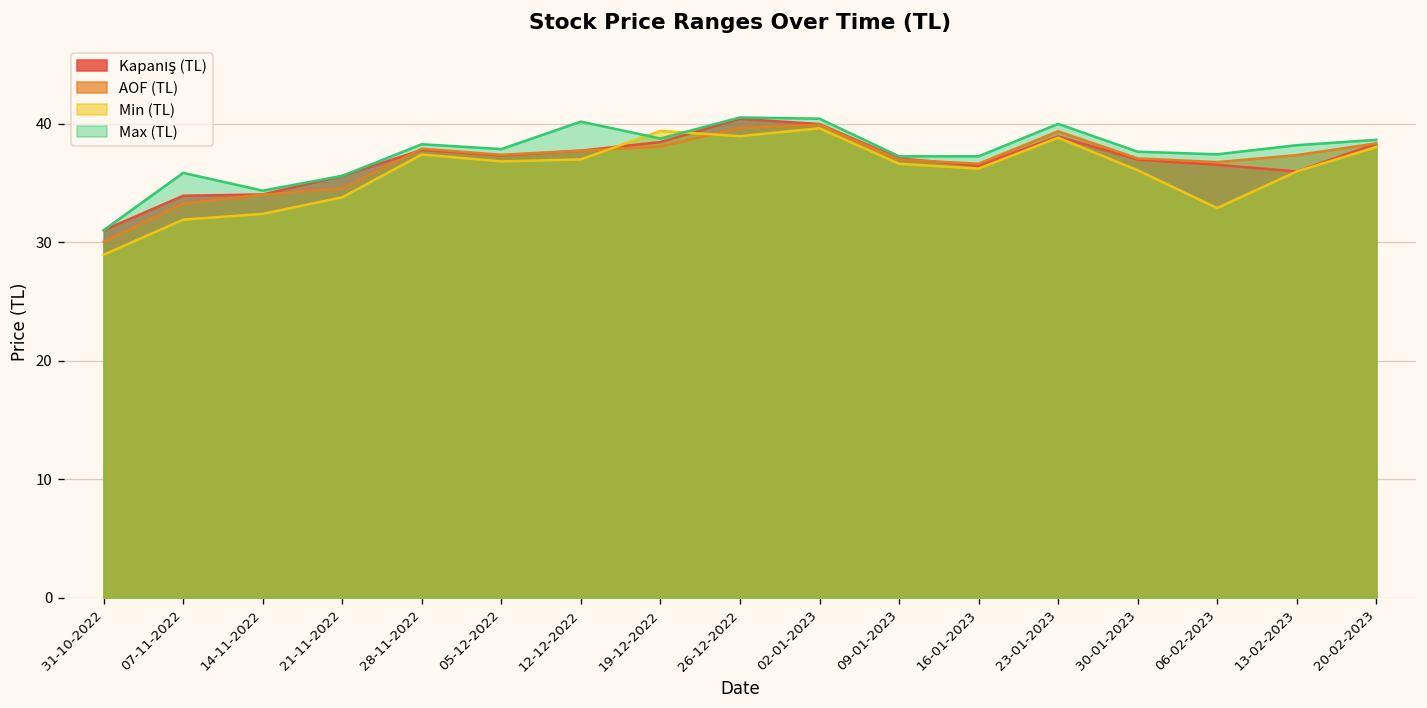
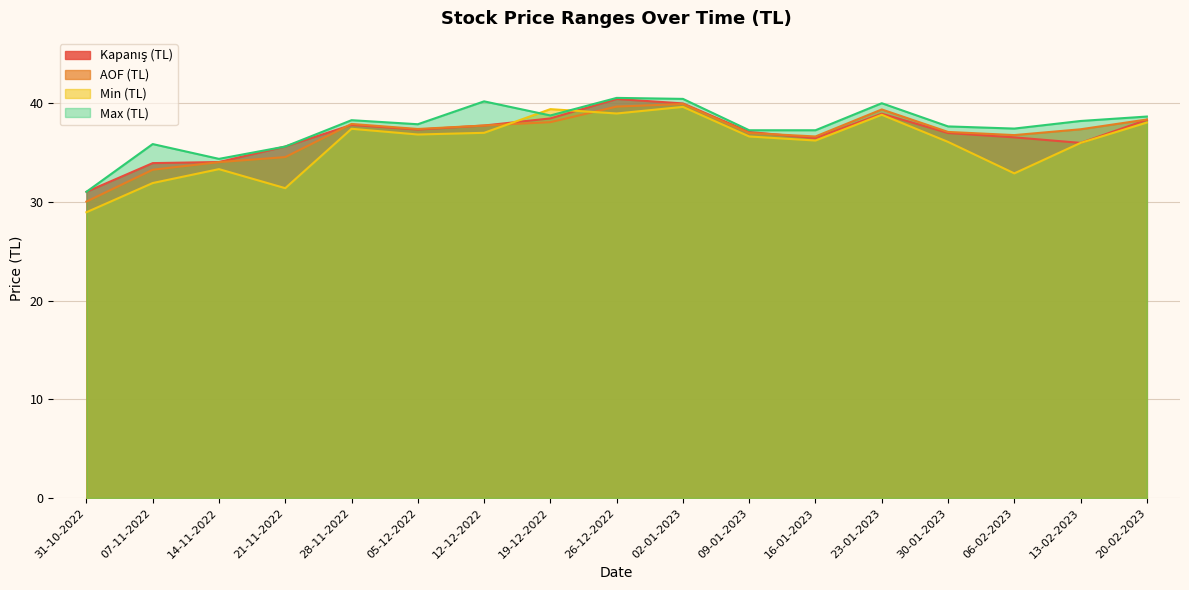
  {
    "Min (TL)": {
      "31-10-2022": 29,
      "07-11-2022": 32,
-     "14-11-2022": 32,
-     "21-11-2022": 34,
+     "14-11-2022": 33,
+     "21-11-2022": 31,
      "28-11-2022": 37,
      "05-12-2022": 37,
      "12-12-2022": 37,
      "19-12-2022": 39,
      "26-12-2022": 39,
      "02-01-2023": 40,
      "09-01-2023": 37,
      "30-01-2023": 36,
      "06-02-2023": 33,
      "20-02-2023": 38
    },
    "Max (TL)": {
      "07-11-2022": 36,
      "14-11-2022": 34,
      "28-11-2022": 38,
      "05-12-2022": 38,
      "12-12-2022": 40,
      "19-12-2022": 39,
      "02-01-2023": 40,
      "16-01-2023": 37,
      "23-01-2023": 40,
      "30-01-2023": 38,
      "06-02-2023": 37,
      "13-02-2023": 38,
      "20-02-2023": 39
    }
  }
